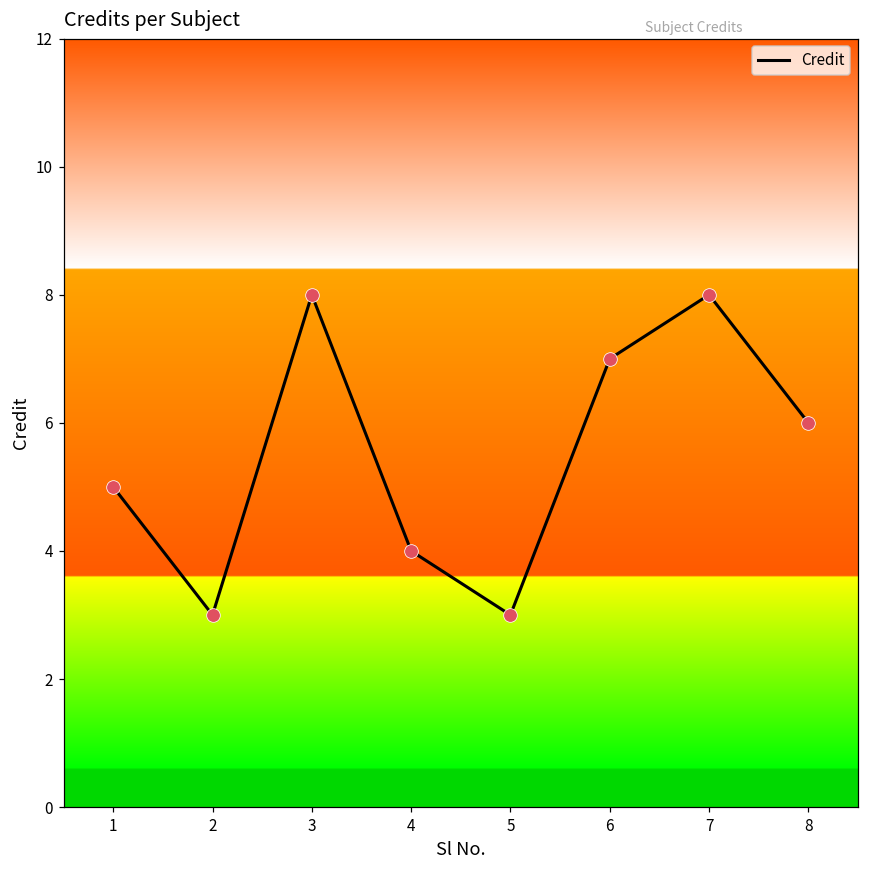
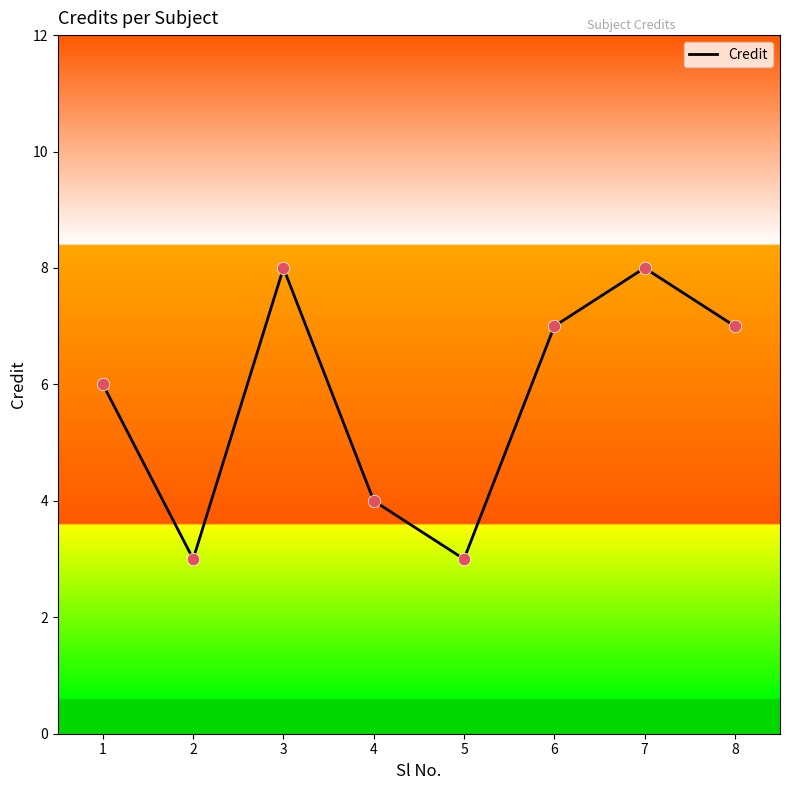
  {
-   "1": 5,
+   "1": 6,
    "2": 3,
    "3": 8,
    "4": 4,
    "5": 3,
    "6": 7,
    "7": 8,
-   "8": 6
+   "8": 7
  }
